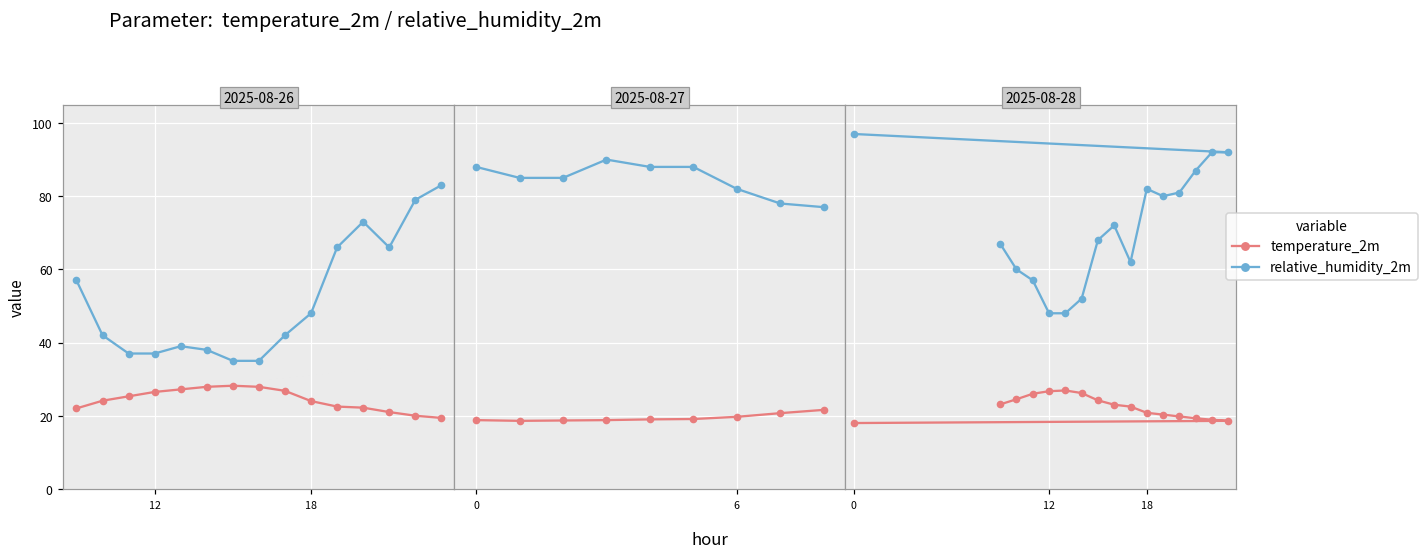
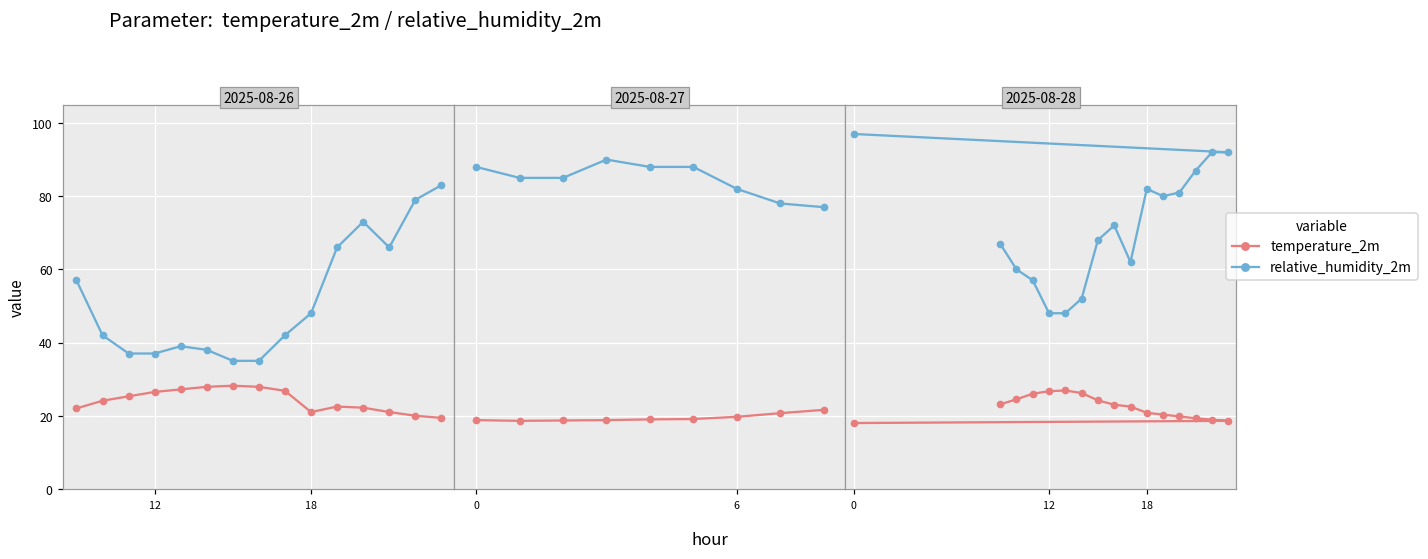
  {
    "2025-08-26": {
      "temperature_2m": {
        "12": 27,
-       "18": 24
+       "18": 21
      },
      "relative_humidity_2m": {
        "12": 37,
        "18": 48
      }
    }
  }
